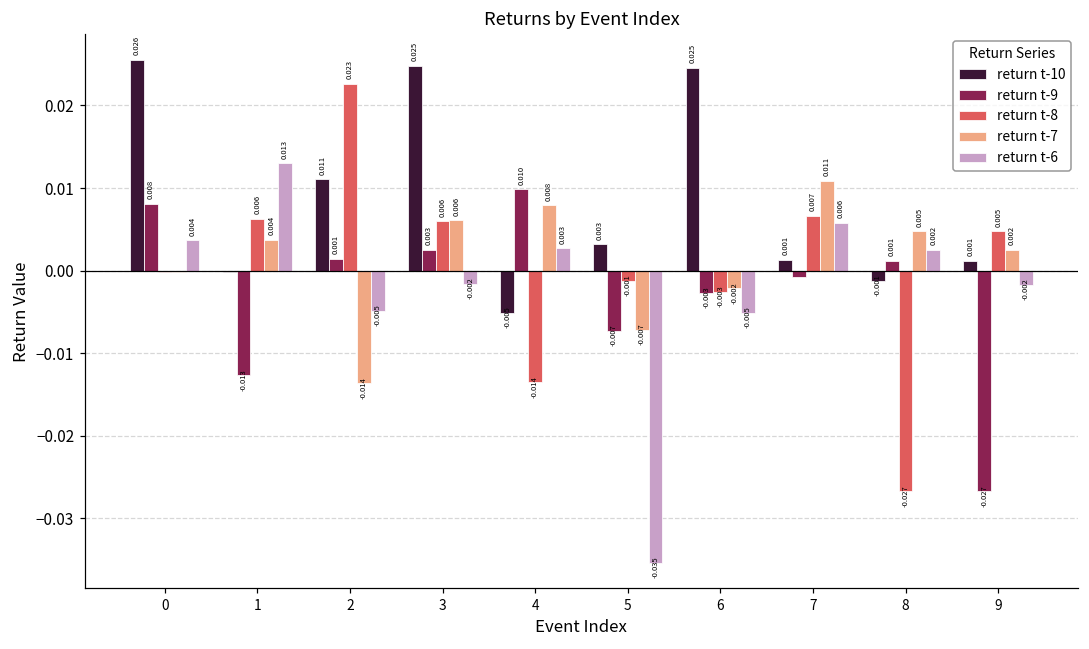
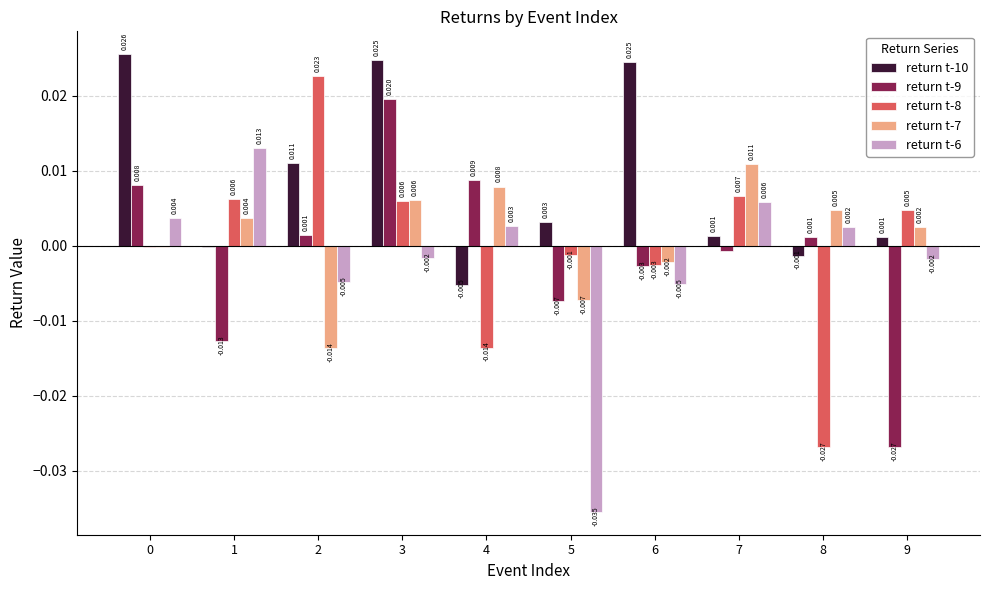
  {
    "return t-10": {
      "0": 0.026,
      "2": 0.011,
      "3": 0.025,
      "4": -0.005,
      "5": 0.003,
      "6": 0.025,
      "7": 0.001,
      "8": -0.001,
      "9": 0.001
    },
    "return t-9": {
      "0": 0.008,
      "1": -0.013,
      "2": 0.001,
-     "3": 0.003,
-     "4": 0.010,
+     "3": 0.020,
+     "4": 0.009,
      "5": -0.007,
      "6": -0.003,
      "8": 0.001,
      "9": -0.027
    },
    "return t-8": {
      "1": 0.006,
      "2": 0.023,
      "3": 0.006,
      "4": -0.014,
      "5": -0.001,
      "6": -0.003,
      "7": 0.007,
      "8": -0.027,
      "9": 0.005
    },
    "return t-7": {
      "1": 0.004,
      "2": -0.014,
      "3": 0.006,
      "4": 0.008,
      "5": -0.007,
      "6": -0.002,
      "7": 0.011,
      "8": 0.005,
      "9": 0.002
    },
    "return t-6": {
      "0": 0.004,
      "1": 0.013,
      "2": -0.005,
      "3": -0.002,
      "4": 0.003,
      "5": -0.035,
      "6": -0.005,
      "7": 0.006,
      "8": 0.002,
      "9": -0.002
    }
  }
